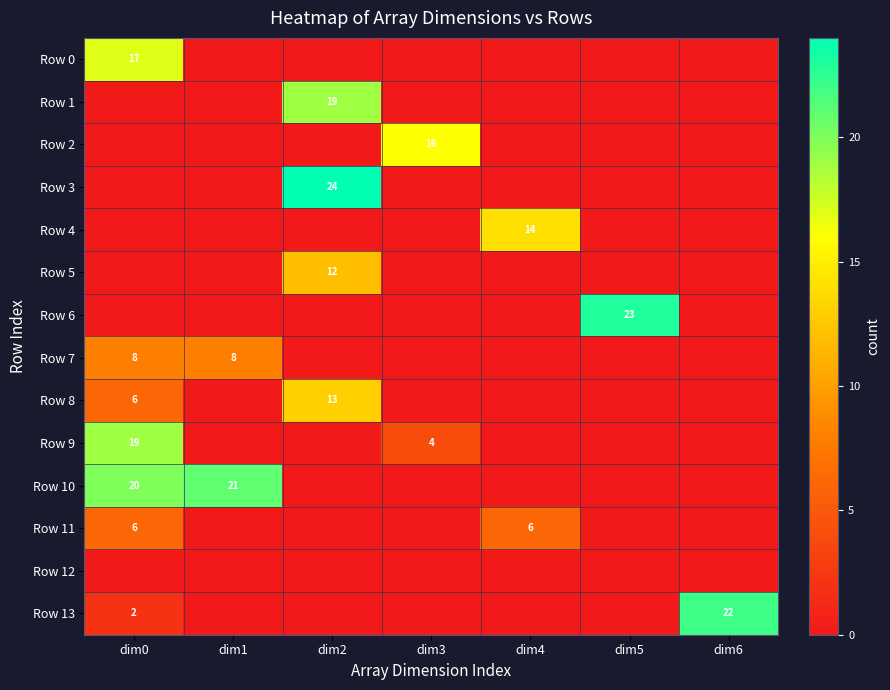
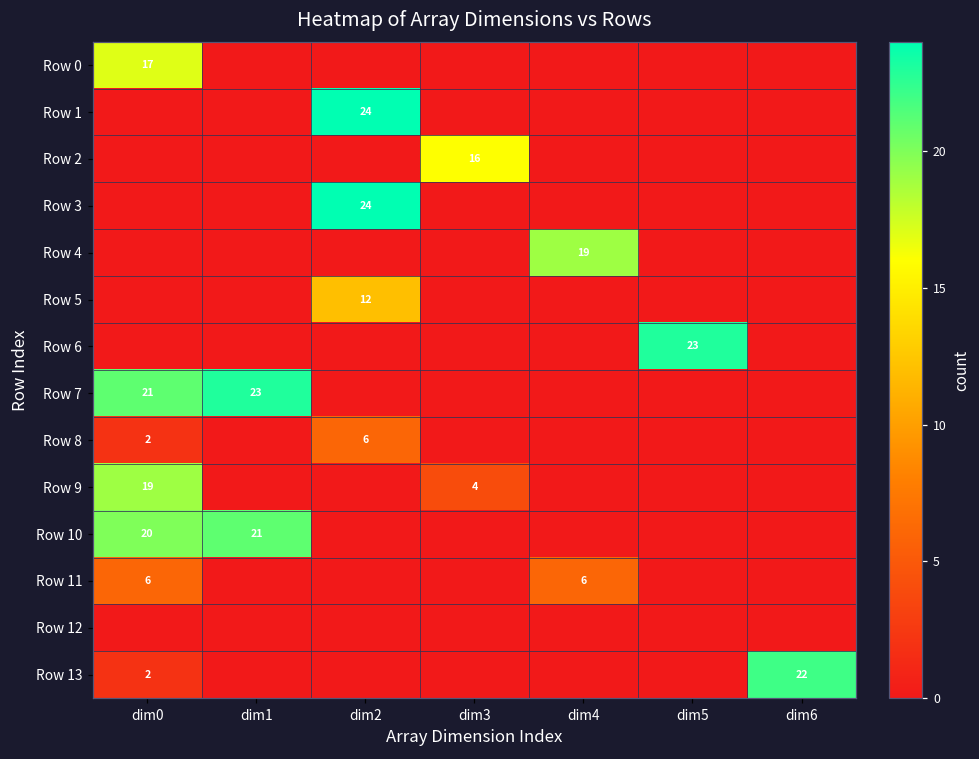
  {
    "Row 0": {
      "dim0": 17
    },
    "Row 1": {
-     "dim2": 19
+     "dim2": 24
    },
    "Row 2": {
      "dim3": 16
    },
    "Row 3": {
      "dim2": 24
    },
    "Row 4": {
-     "dim4": 14
+     "dim4": 19
    },
    "Row 5": {
      "dim2": 12
    },
    "Row 6": {
      "dim5": 23
    },
    "Row 7": {
-     "dim0": 8,
-     "dim1": 8
+     "dim0": 21,
+     "dim1": 23
    },
    "Row 8": {
-     "dim0": 6,
-     "dim2": 13
+     "dim0": 2,
+     "dim2": 6
    },
    "Row 9": {
      "dim0": 19,
      "dim3": 4
    },
    "Row 10": {
      "dim0": 20,
      "dim1": 21
    },
    "Row 11": {
      "dim0": 6,
      "dim4": 6
    },
    "Row 13": {
      "dim0": 2,
      "dim6": 22
    }
  }
